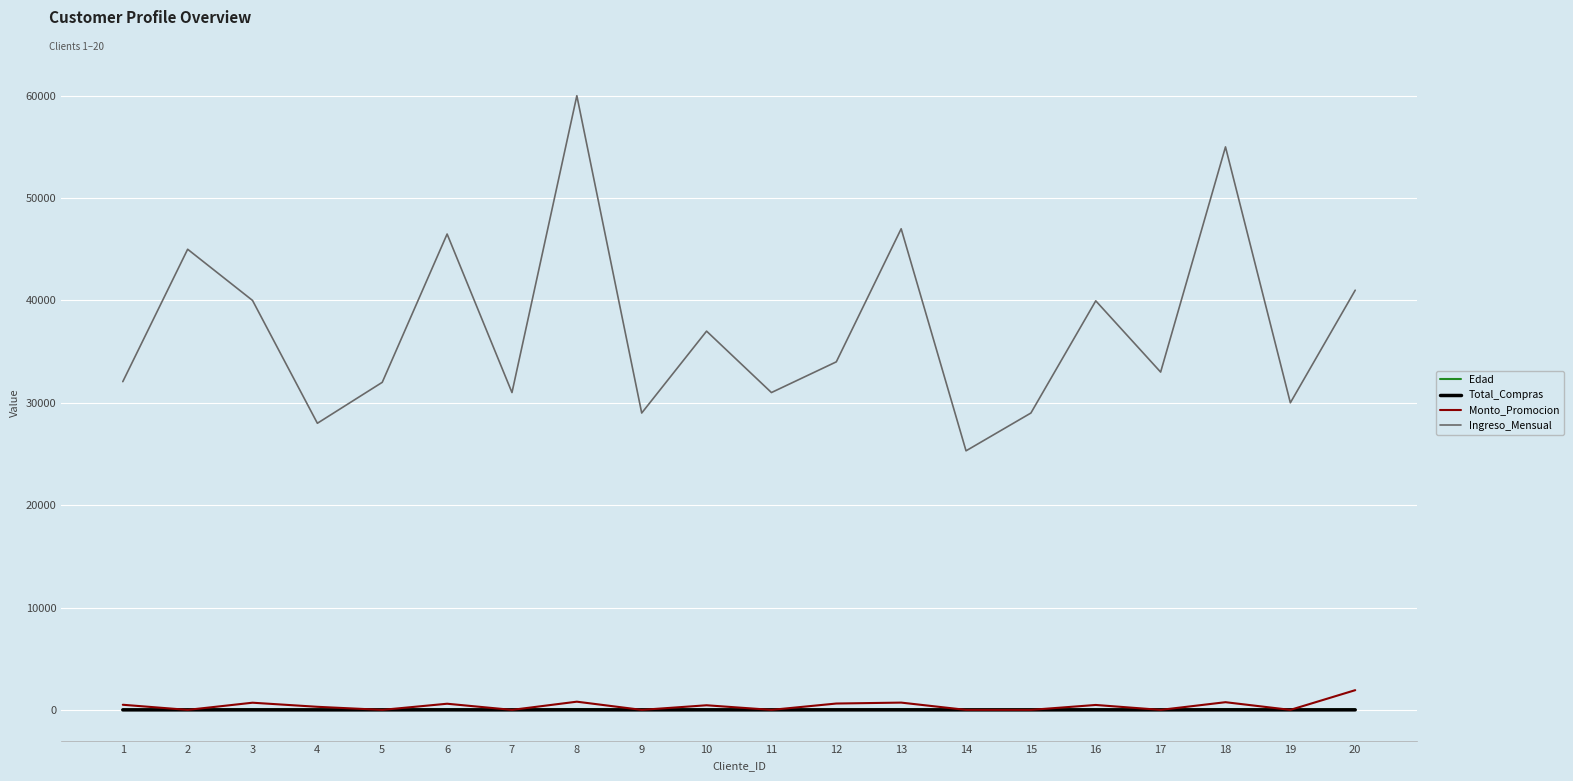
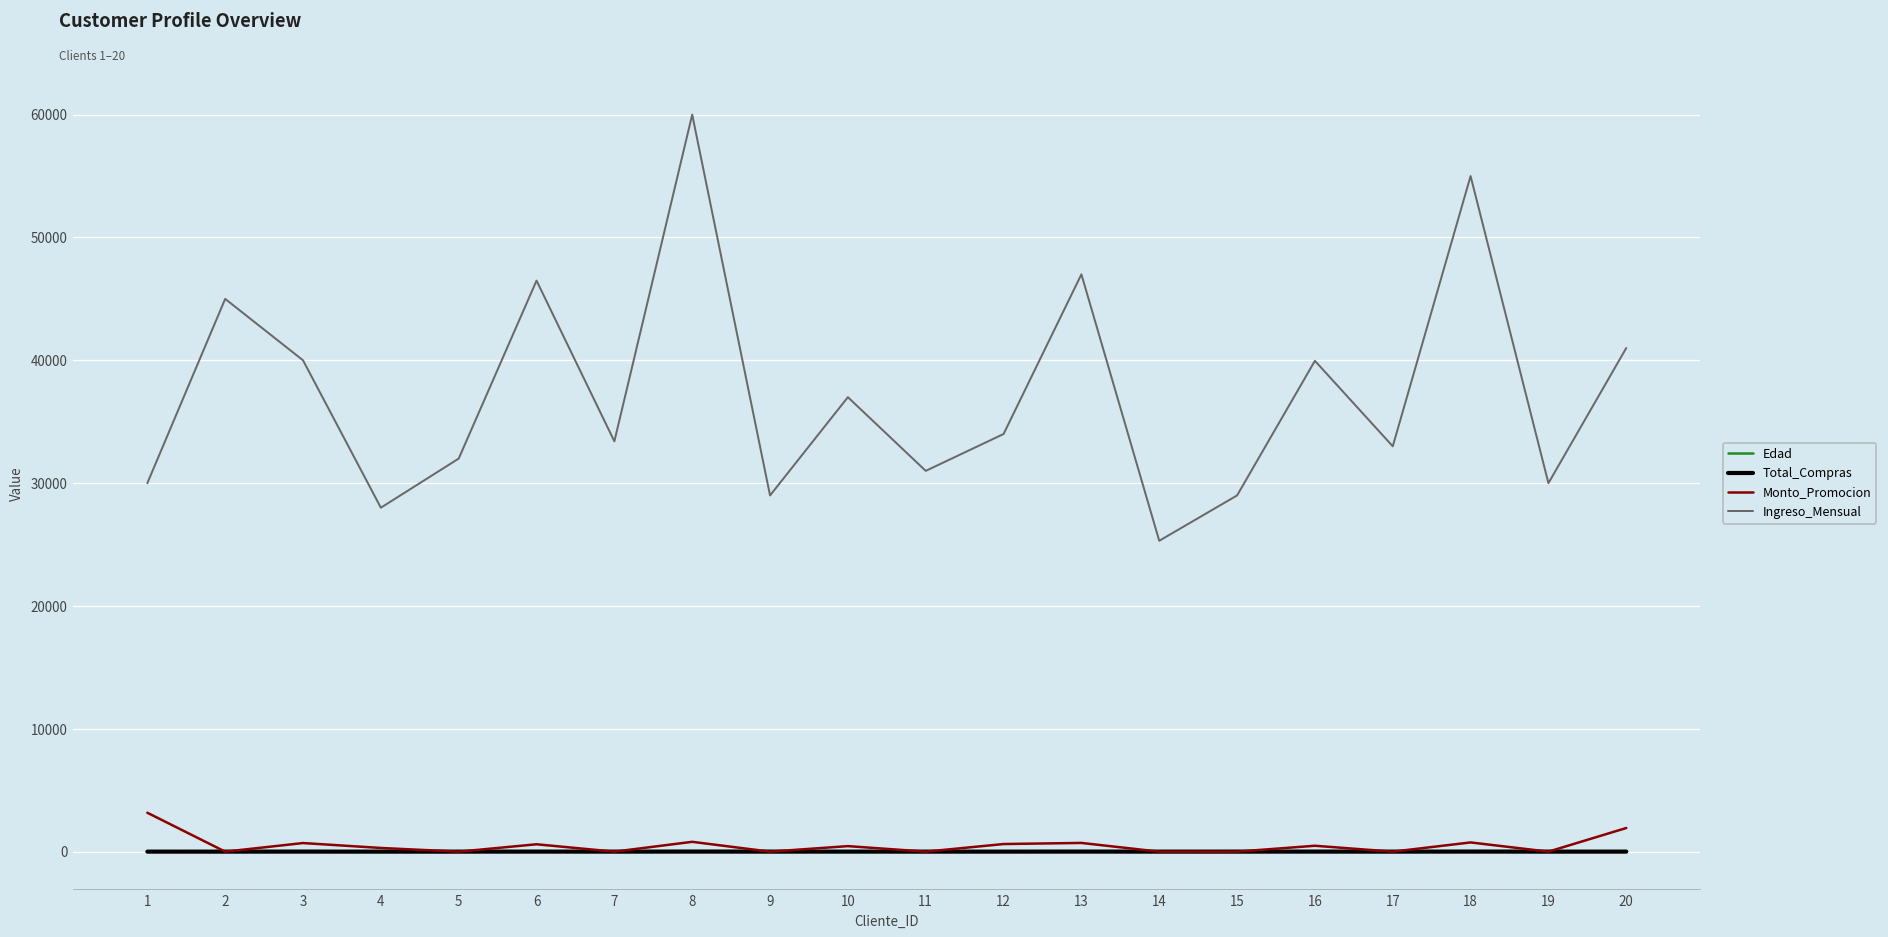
  {
    "Monto_Promocion": {
-     "1": 500,
+     "1": 3200,
      "3": 700,
      "4": 300,
      "6": 600,
      "8": 800,
      "10": 500,
      "12": 600,
      "13": 700,
      "16": 500,
      "18": 800,
      "20": 1900
    },
    "Ingreso_Mensual": {
-     "1": 32100,
+     "1": 30000,
      "2": 45000,
      "3": 40000,
      "4": 28000,
      "5": 32000,
      "6": 46500,
-     "7": 31000,
+     "7": 33400,
      "8": 60000,
      "9": 29000,
      "10": 37000,
      "11": 31000,
      "12": 34000,
      "13": 47000,
      "14": 25300,
      "15": 29000,
      "16": 40000,
      "17": 33000,
      "18": 55000,
      "19": 30000,
      "20": 41000
    }
  }
